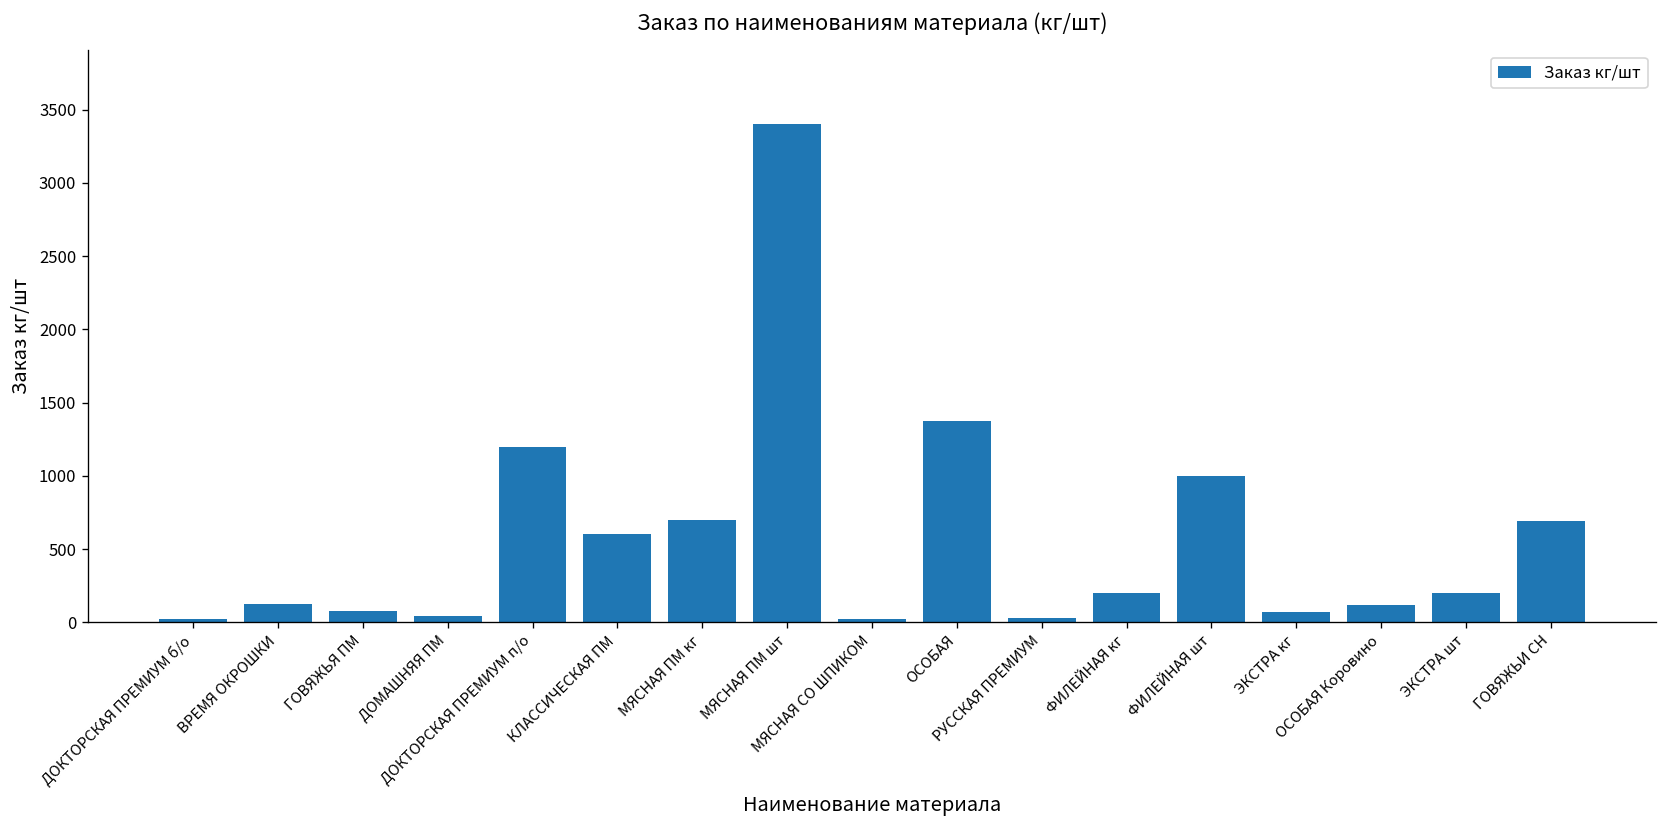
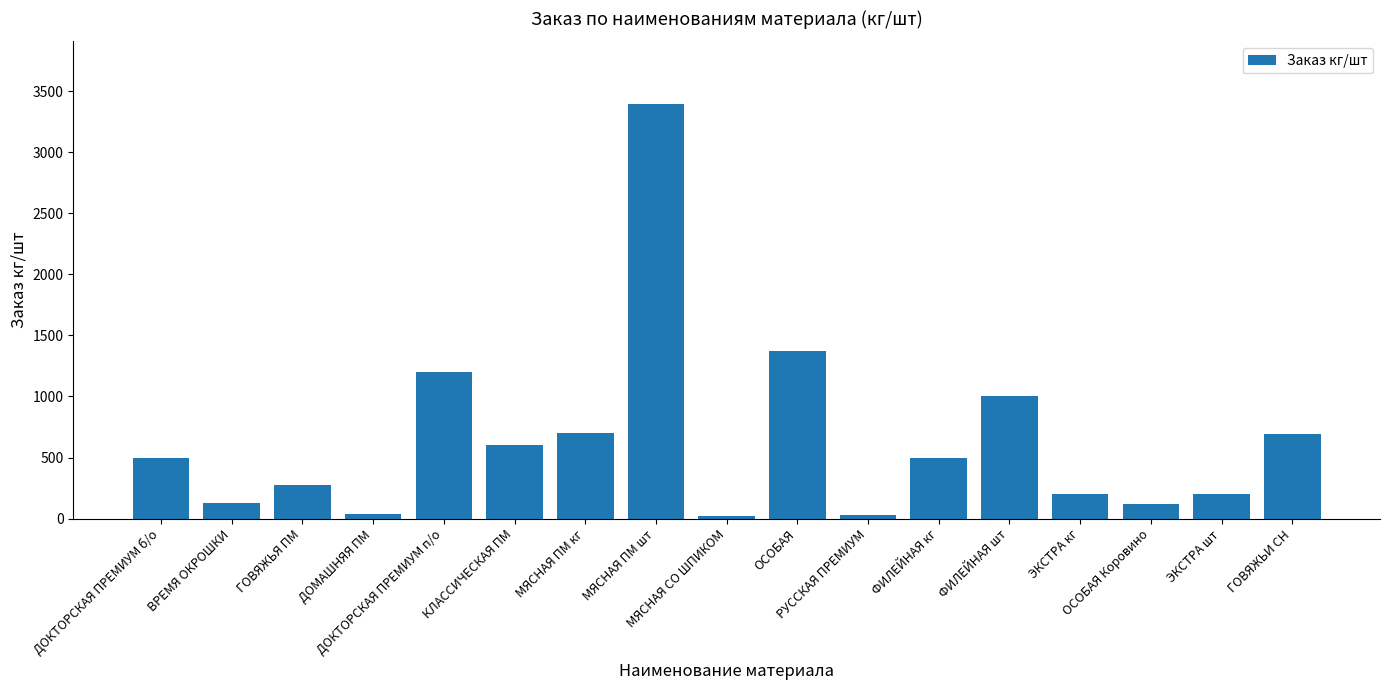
  {
-   "ДОКТОРСКАЯ ПРЕМИУМ б/о": 20,
+   "ДОКТОРСКАЯ ПРЕМИУМ б/о": 500,
    "ВРЕМЯ ОКРОШКИ": 130,
-   "ГОВЯЖЬЯ ПМ": 80,
+   "ГОВЯЖЬЯ ПМ": 280,
    "ДОМАШНЯЯ ПМ": 40,
    "ДОКТОРСКАЯ ПРЕМИУМ п/о": 1200,
    "КЛАССИЧЕСКАЯ ПМ": 600,
    "МЯСНАЯ ПМ кг": 700,
    "МЯСНАЯ ПМ шт": 3400,
    "ОСОБАЯ": 1380,
    "РУССКАЯ ПРЕМИУМ": 30,
-   "ФИЛЕЙНАЯ кг": 200,
+   "ФИЛЕЙНАЯ кг": 500,
    "ФИЛЕЙНАЯ шт": 1000,
-   "ЭКСТРА кг": 70,
+   "ЭКСТРА кг": 200,
    "ОСОБАЯ Коровино": 120,
    "ЭКСТРА шт": 200,
    "ГОВЯЖЬИ СН": 690
  }
